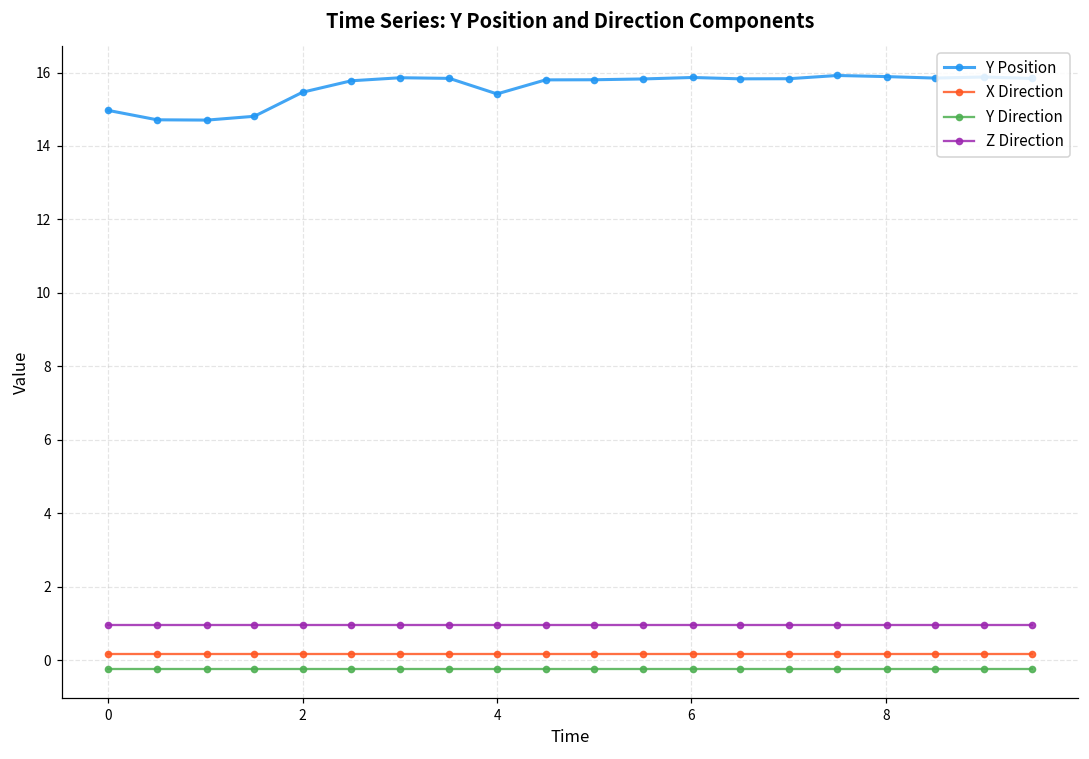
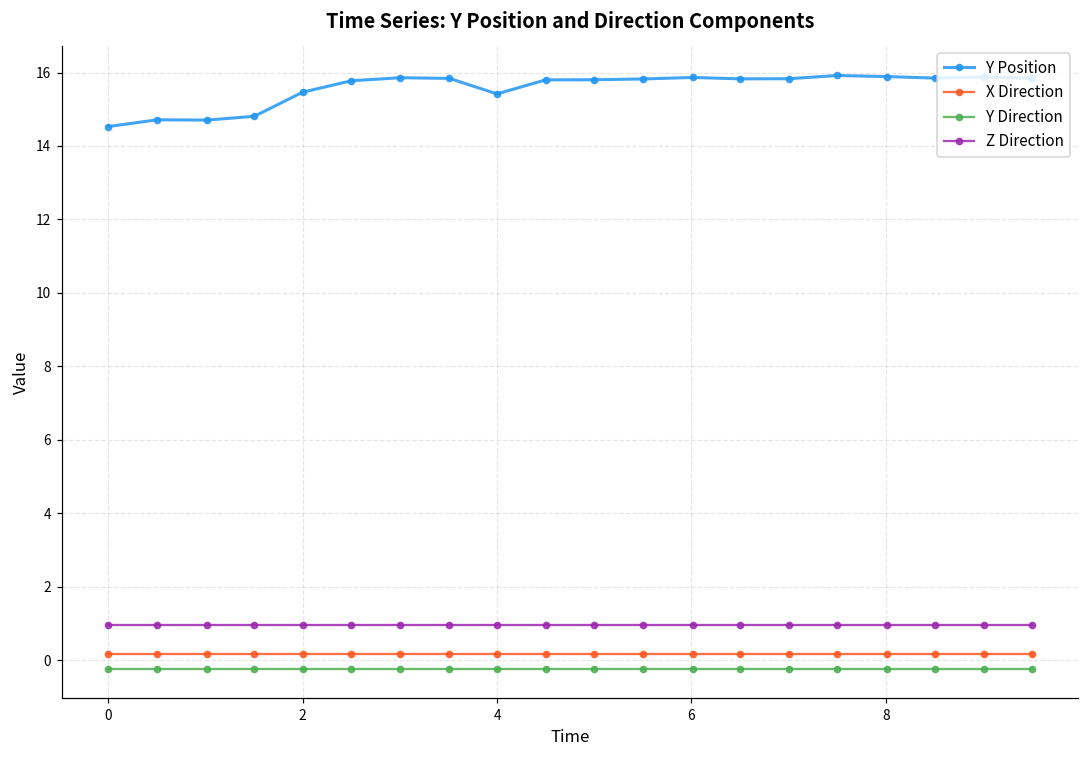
  {
    "Y Position": {
-     "0": 15.0,
+     "0": 14.5,
      "2": 15.5,
      "4": 15.4
    },
    "X Direction": {
      "0": 0.2,
      "2": 0.2,
      "4": 0.2
    },
    "Y Direction": {
      "0": -0.2,
      "2": -0.2,
      "4": -0.2
    },
    "Z Direction": {
      "0": 1.0,
      "2": 1.0,
      "4": 1.0
    }
  }
